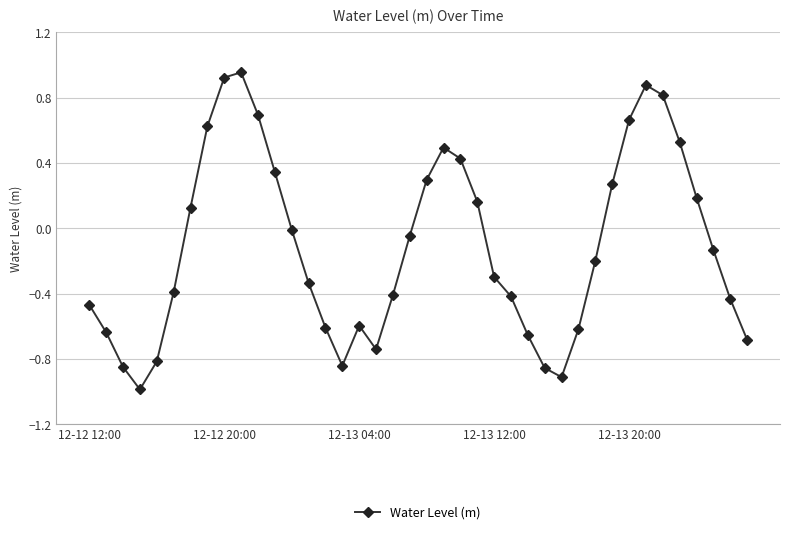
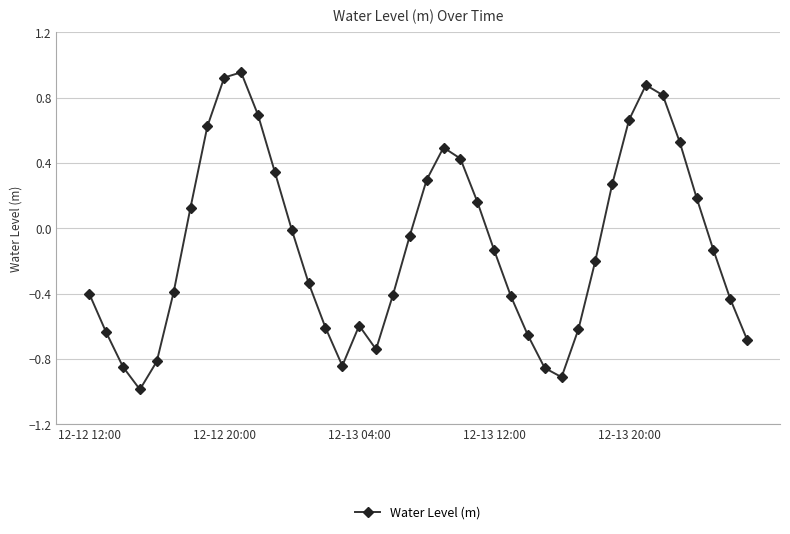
  {
-   "12-12 12:00": -0.47,
+   "12-12 12:00": -0.40,
    "12-12 20:00": 0.92,
    "12-13 04:00": -0.60,
-   "12-13 12:00": -0.30,
+   "12-13 12:00": -0.13,
    "12-13 20:00": 0.66
  }
